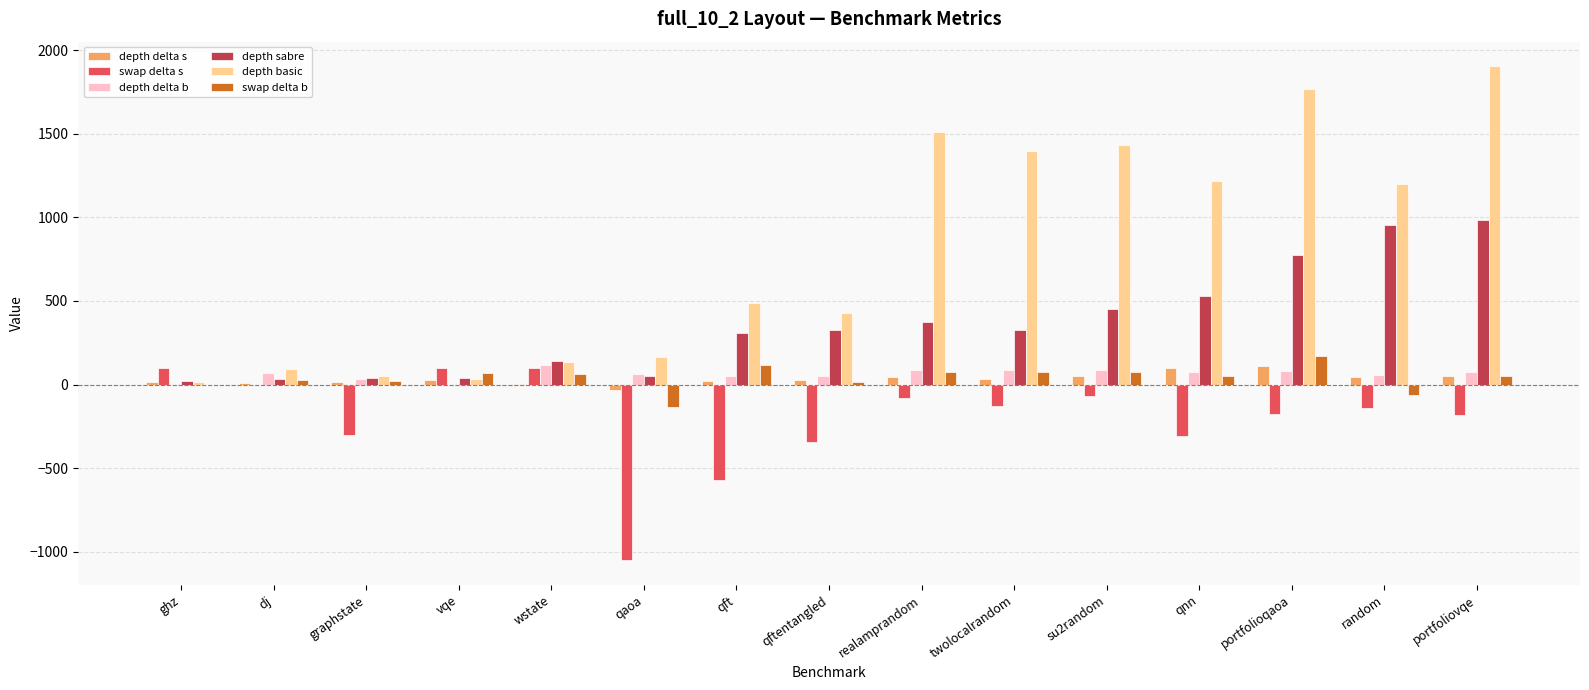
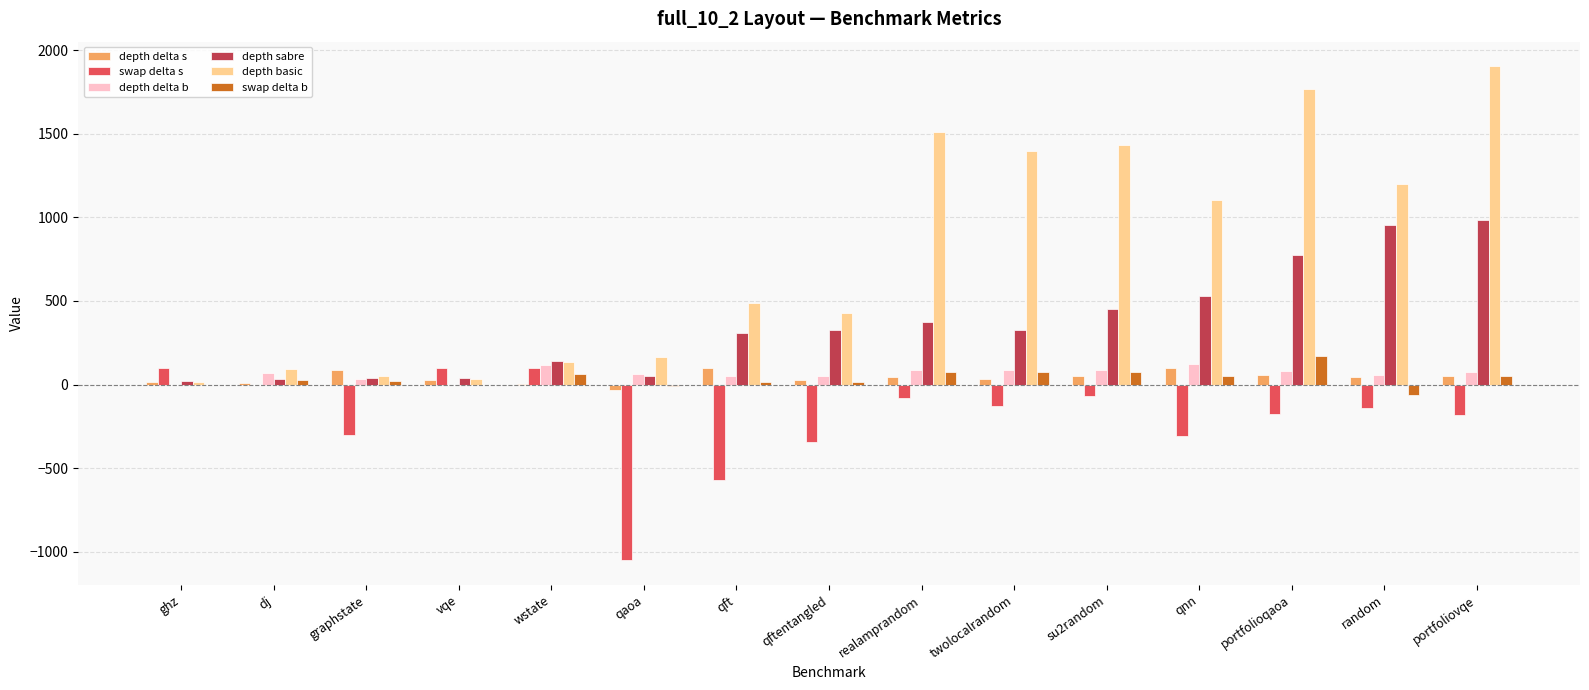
  {
    "depth delta s": {
      "ghz": 20,
-     "graphstate": 20,
+     "graphstate": 90,
      "vqe": 20,
      "qaoa": -30,
-     "qft": 20,
+     "qft": 100,
      "qftentangled": 30,
      "realamprandom": 40,
      "twolocalrandom": 40,
      "su2random": 50,
      "qnn": 100,
-     "portfolioqaoa": 110,
+     "portfolioqaoa": 50,
      "random": 40,
      "portfoliovqe": 50
    },
    "depth delta b": {
      "ghz": 0,
      "dj": 70,
      "graphstate": 30,
      "vqe": 0,
      "wstate": 120,
      "qaoa": 60,
      "qft": 50,
      "qftentangled": 50,
      "realamprandom": 80,
      "twolocalrandom": 80,
      "su2random": 90,
-     "qnn": 70,
+     "qnn": 120,
      "portfolioqaoa": 80,
      "random": 60,
      "portfoliovqe": 70
    },
    "depth basic": {
      "ghz": 20,
      "dj": 100,
      "graphstate": 50,
      "vqe": 30,
      "wstate": 140,
      "qaoa": 160,
      "qft": 490,
      "qftentangled": 430,
      "realamprandom": 1510,
      "twolocalrandom": 1400,
      "su2random": 1430,
-     "qnn": 1220,
+     "qnn": 1100,
      "portfolioqaoa": 1770,
      "random": 1200,
      "portfoliovqe": 1900
    },
    "swap delta b": {
      "ghz": 0,
      "dj": 30,
      "graphstate": 20,
-     "vqe": 70,
+     "vqe": 0,
      "wstate": 70,
-     "qaoa": -140,
-     "qft": 120,
+     "qaoa": -10,
+     "qft": 20,
      "qftentangled": 20,
      "realamprandom": 70,
      "twolocalrandom": 70,
      "su2random": 70,
      "qnn": 50,
      "portfolioqaoa": 170,
      "random": -60,
      "portfoliovqe": 50
    }
  }
